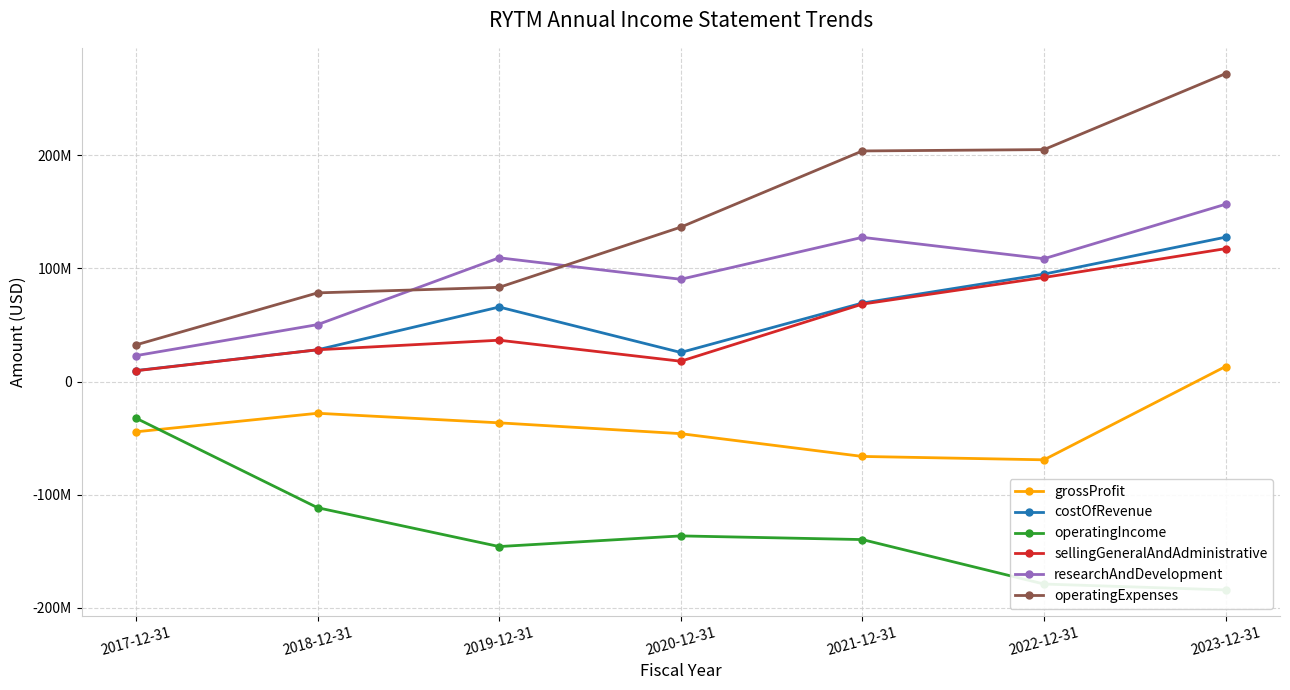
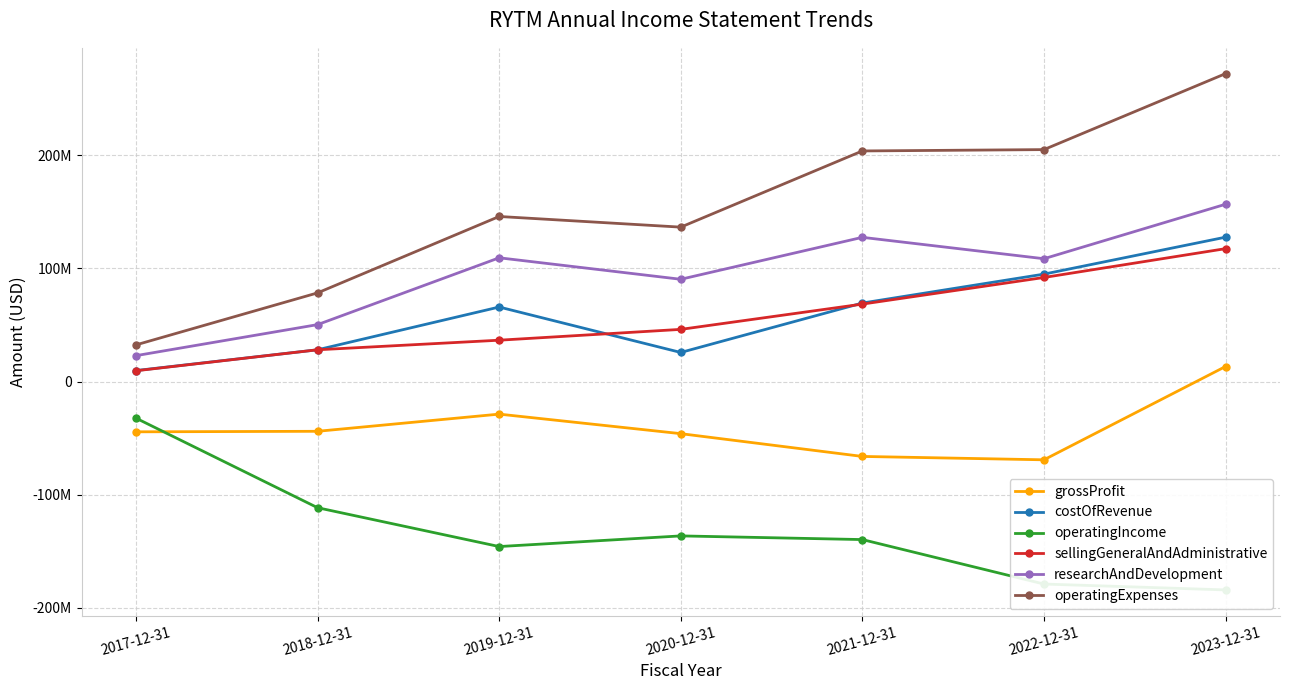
  {
    "grossProfit": {
      "2017-12-31": -45000000,
-     "2018-12-31": -28000000,
-     "2019-12-31": -37000000,
+     "2018-12-31": -44000000,
+     "2019-12-31": -29000000,
      "2020-12-31": -46000000,
      "2021-12-31": -66000000,
      "2022-12-31": -69000000,
      "2023-12-31": 13000000
    },
    "costOfRevenue": {
      "2019-12-31": 66000000,
      "2020-12-31": 26000000,
      "2022-12-31": 95000000,
      "2023-12-31": 128000000
    },
    "operatingIncome": {
      "2017-12-31": -32000000,
      "2018-12-31": -112000000,
      "2019-12-31": -146000000,
      "2020-12-31": -137000000,
      "2021-12-31": -140000000
    },
    "sellingGeneralAndAdministrative": {
      "2019-12-31": 37000000,
-     "2020-12-31": 18000000,
+     "2020-12-31": 46000000,
      "2022-12-31": 92000000,
      "2023-12-31": 118000000
    },
    "researchAndDevelopment": {
      "2017-12-31": 23000000,
      "2018-12-31": 50000000,
      "2019-12-31": 109000000,
      "2020-12-31": 90000000,
      "2021-12-31": 128000000,
      "2022-12-31": 109000000,
      "2023-12-31": 157000000
    },
    "operatingExpenses": {
      "2017-12-31": 32000000,
      "2018-12-31": 78000000,
-     "2019-12-31": 83000000,
+     "2019-12-31": 146000000,
      "2020-12-31": 137000000,
      "2021-12-31": 204000000,
      "2022-12-31": 205000000,
      "2023-12-31": 272000000
    }
  }
